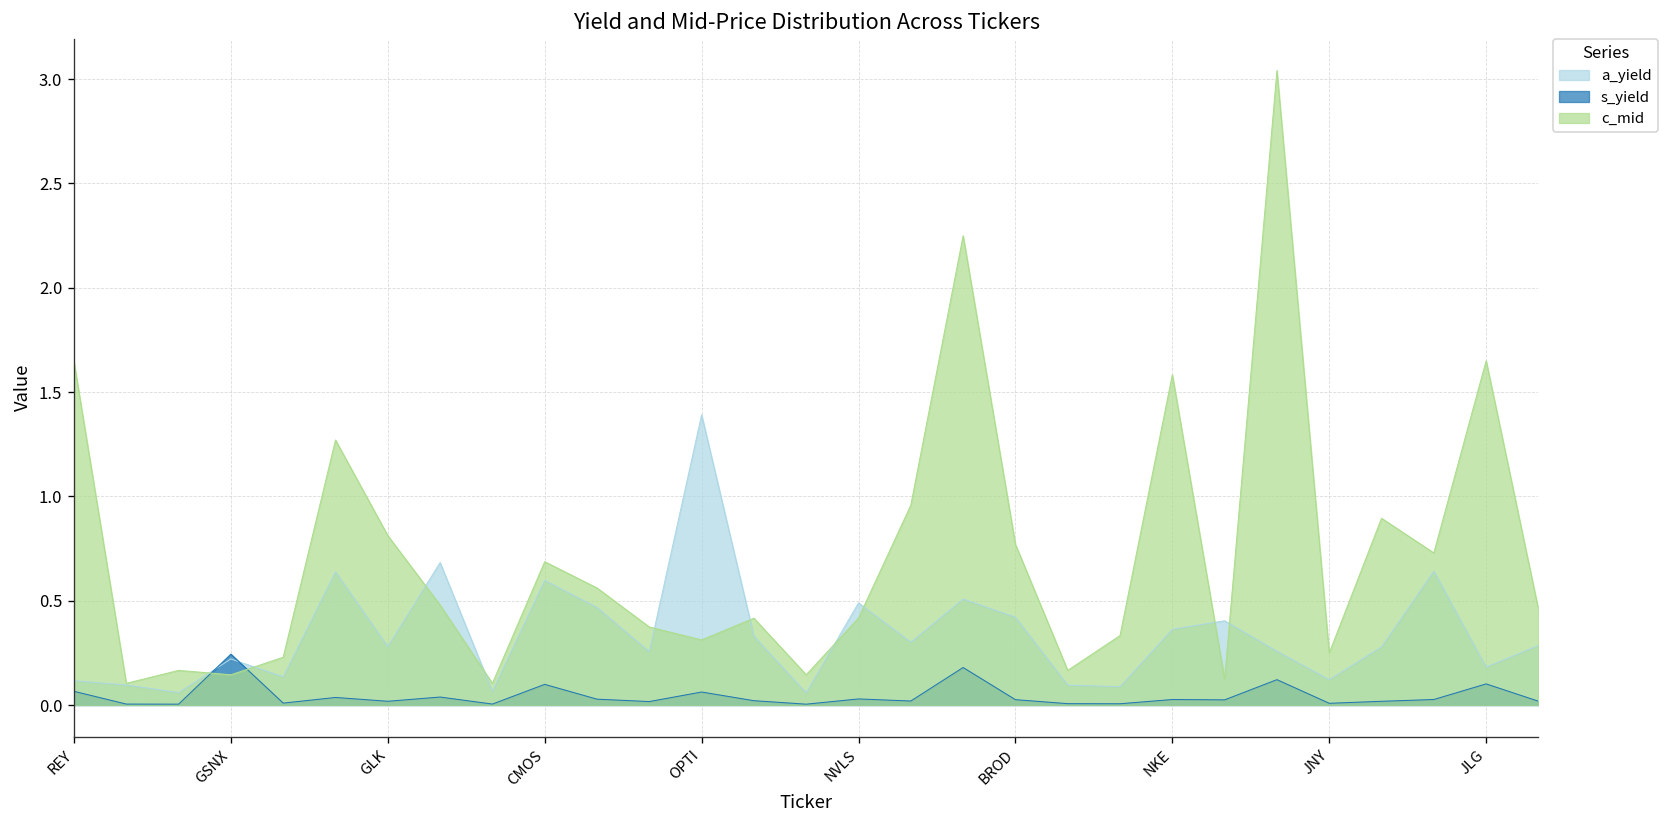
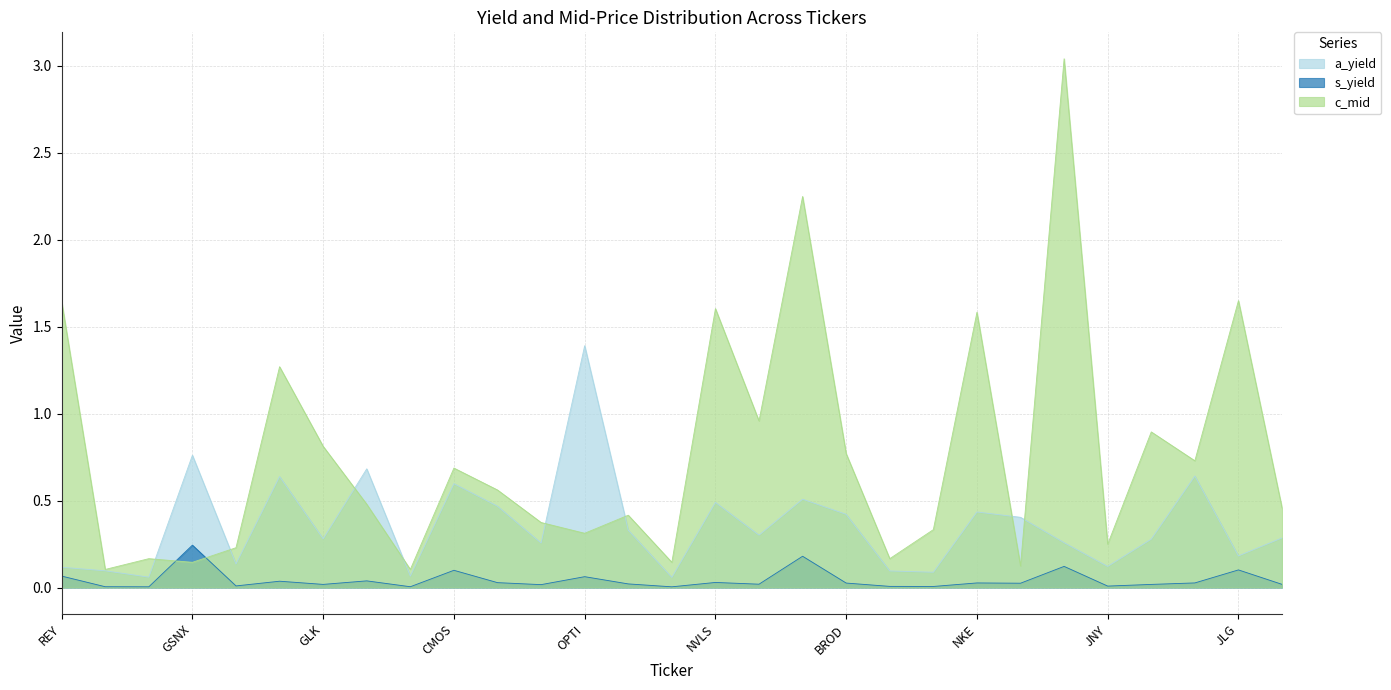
  {
    "a_yield": {
      "REY": 0.12,
-     "GSNX": 0.22,
+     "GSNX": 0.76,
      "GLK": 0.28,
      "CMOS": 0.60,
      "OPTI": 1.39,
      "NVLS": 0.49,
      "BROD": 0.42,
-     "NKE": 0.36,
+     "NKE": 0.43,
      "JNY": 0.12,
      "JLG": 0.18
    },
    "s_yield": {
      "REY": 0.07,
      "GSNX": 0.24,
      "GLK": 0.02,
      "CMOS": 0.10,
      "OPTI": 0.06,
      "NVLS": 0.03,
      "BROD": 0.03,
      "NKE": 0.03,
      "JNY": 0.01,
      "JLG": 0.10
    },
    "c_mid": {
      "REY": 1.65,
      "GSNX": 0.15,
      "GLK": 0.81,
      "CMOS": 0.69,
      "OPTI": 0.31,
-     "NVLS": 0.42,
+     "NVLS": 1.60,
      "BROD": 0.77,
      "NKE": 1.58,
      "JNY": 0.25,
      "JLG": 1.65
    }
  }
